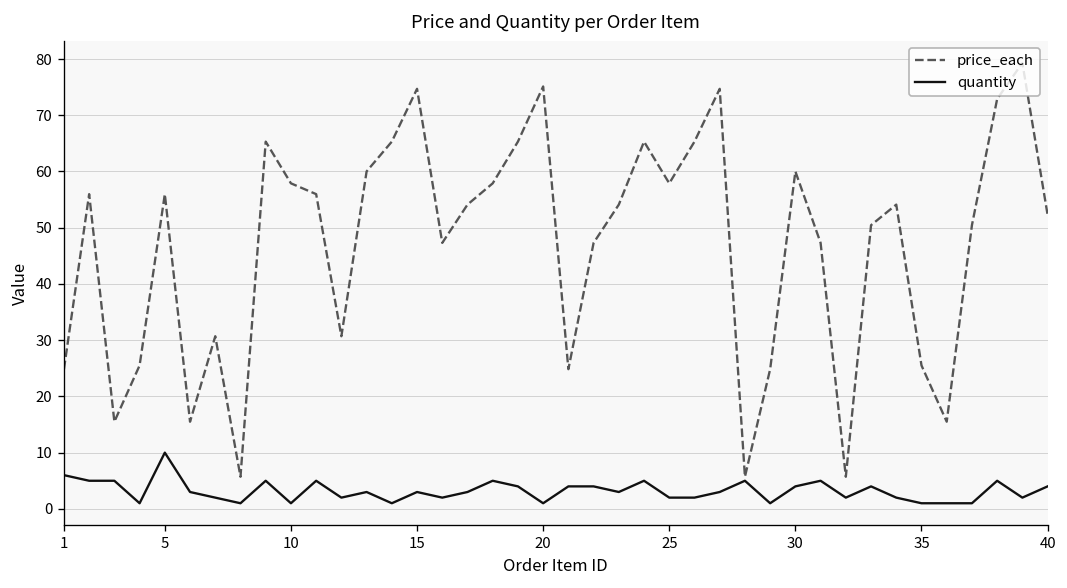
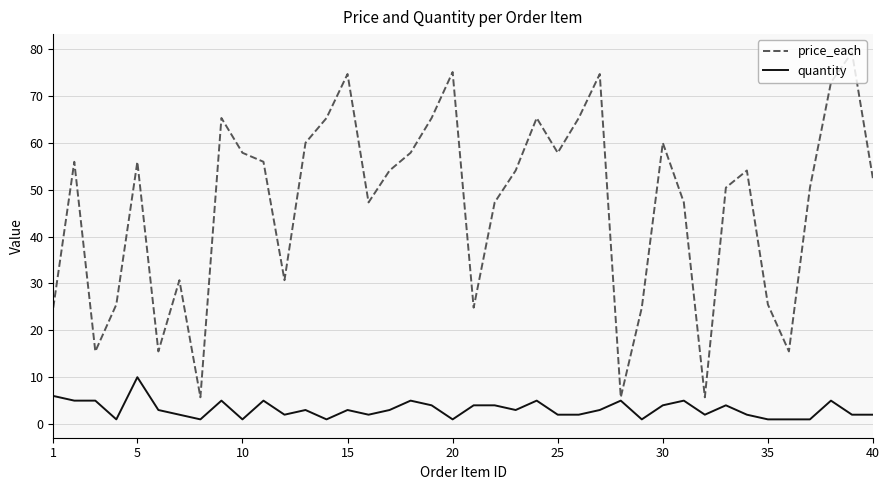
  {
    "price_each": {
      "1": 25,
      "5": 56,
      "10": 58,
      "15": 75,
      "20": 75,
      "25": 58,
      "30": 60,
      "35": 26,
      "40": 52
    },
    "quantity": {
      "1": 6,
      "5": 10,
      "10": 1,
      "15": 3,
      "20": 1,
      "25": 2,
      "30": 4,
      "35": 1,
-     "40": 4
+     "40": 2
    }
  }
